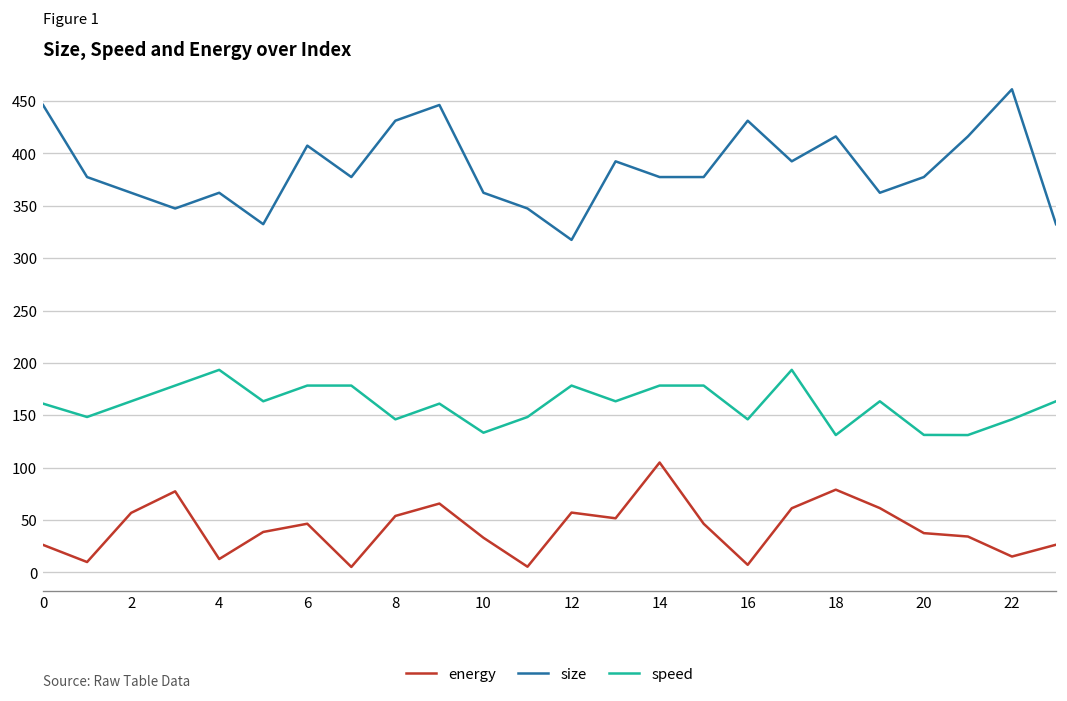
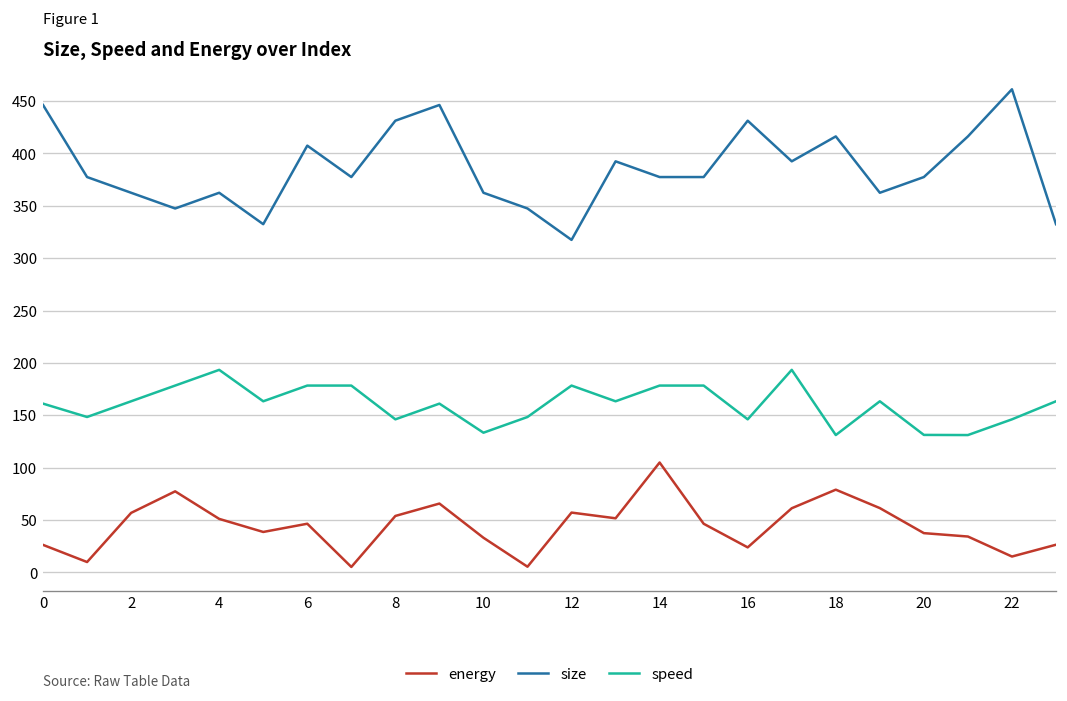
  {
    "energy": {
      "0": 30,
      "2": 60,
-     "4": 10,
+     "4": 50,
      "6": 50,
      "8": 50,
      "10": 30,
      "12": 60,
      "14": 100,
-     "16": 10,
+     "16": 20,
      "18": 80,
      "20": 40,
      "22": 20
    },
    "size": {
      "0": 450,
      "2": 360,
      "4": 360,
      "6": 410,
      "8": 430,
      "10": 360,
      "12": 320,
      "14": 380,
      "16": 430,
      "18": 420,
      "20": 380,
      "22": 460
    },
    "speed": {
      "0": 160,
      "2": 160,
      "4": 190,
      "6": 180,
      "8": 150,
      "10": 130,
      "12": 180,
      "14": 180,
      "16": 150,
      "18": 130,
      "20": 130,
      "22": 150
    }
  }
